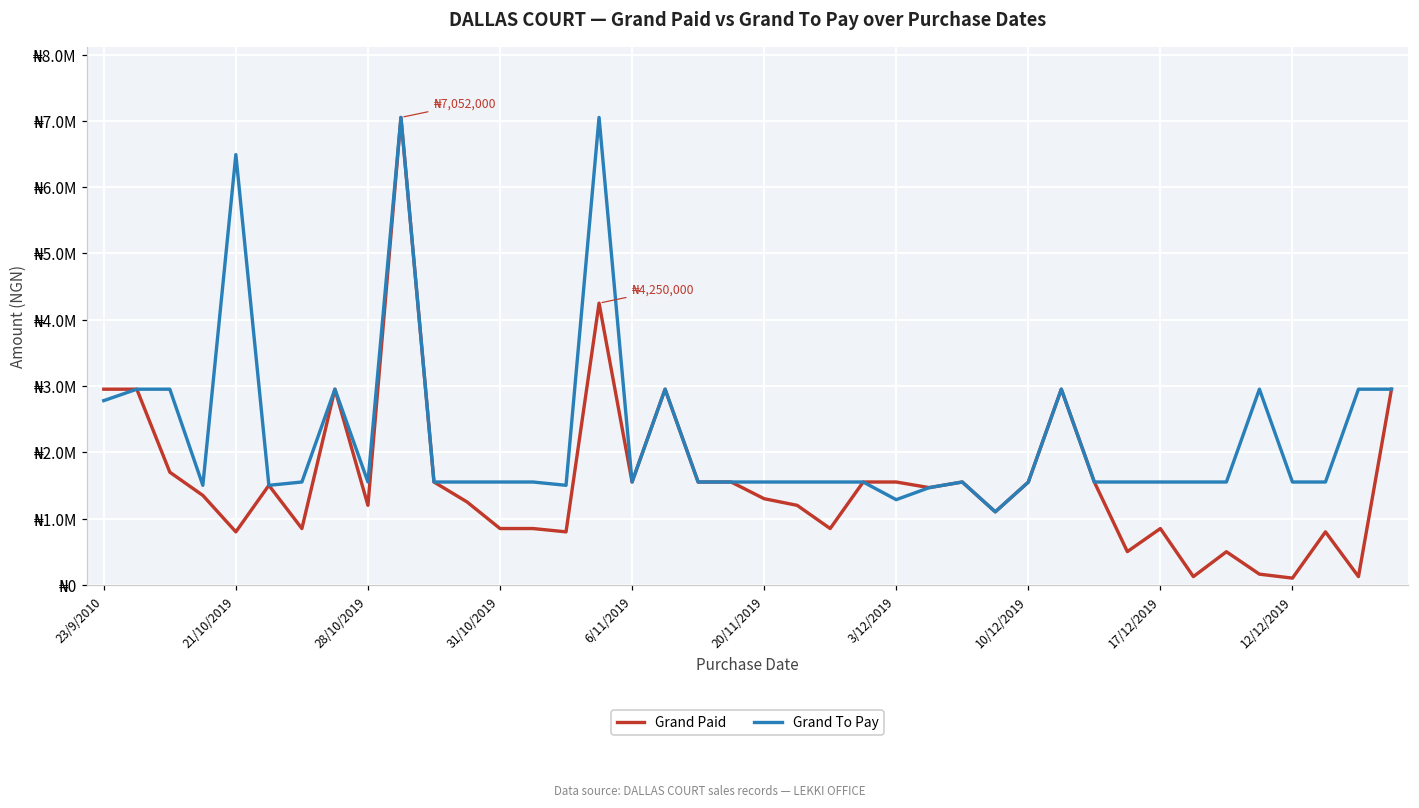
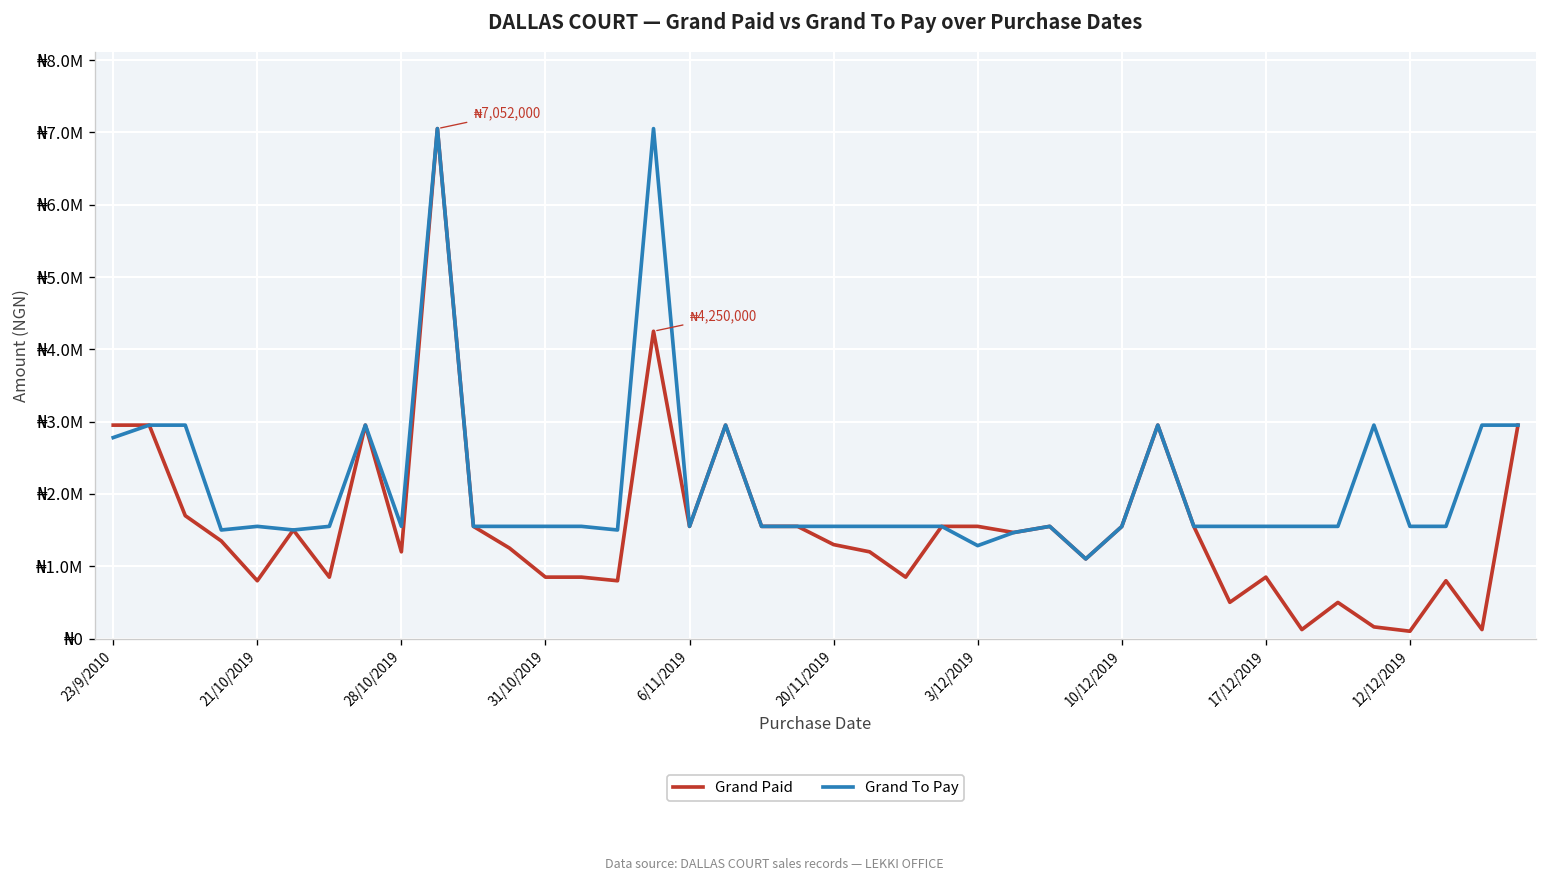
  {
    "Grand Paid": {
      "23/9/2010": "₦3000000",
      "21/10/2019": "₦800000",
      "20/11/2019": "₦1300000",
      "3/12/2019": "₦1600000"
    },
    "Grand To Pay": {
      "23/9/2010": "₦2800000",
-     "21/10/2019": "₦6500000",
+     "21/10/2019": "₦1600000",
      "20/11/2019": "₦1600000",
      "3/12/2019": "₦1300000"
    }
  }
